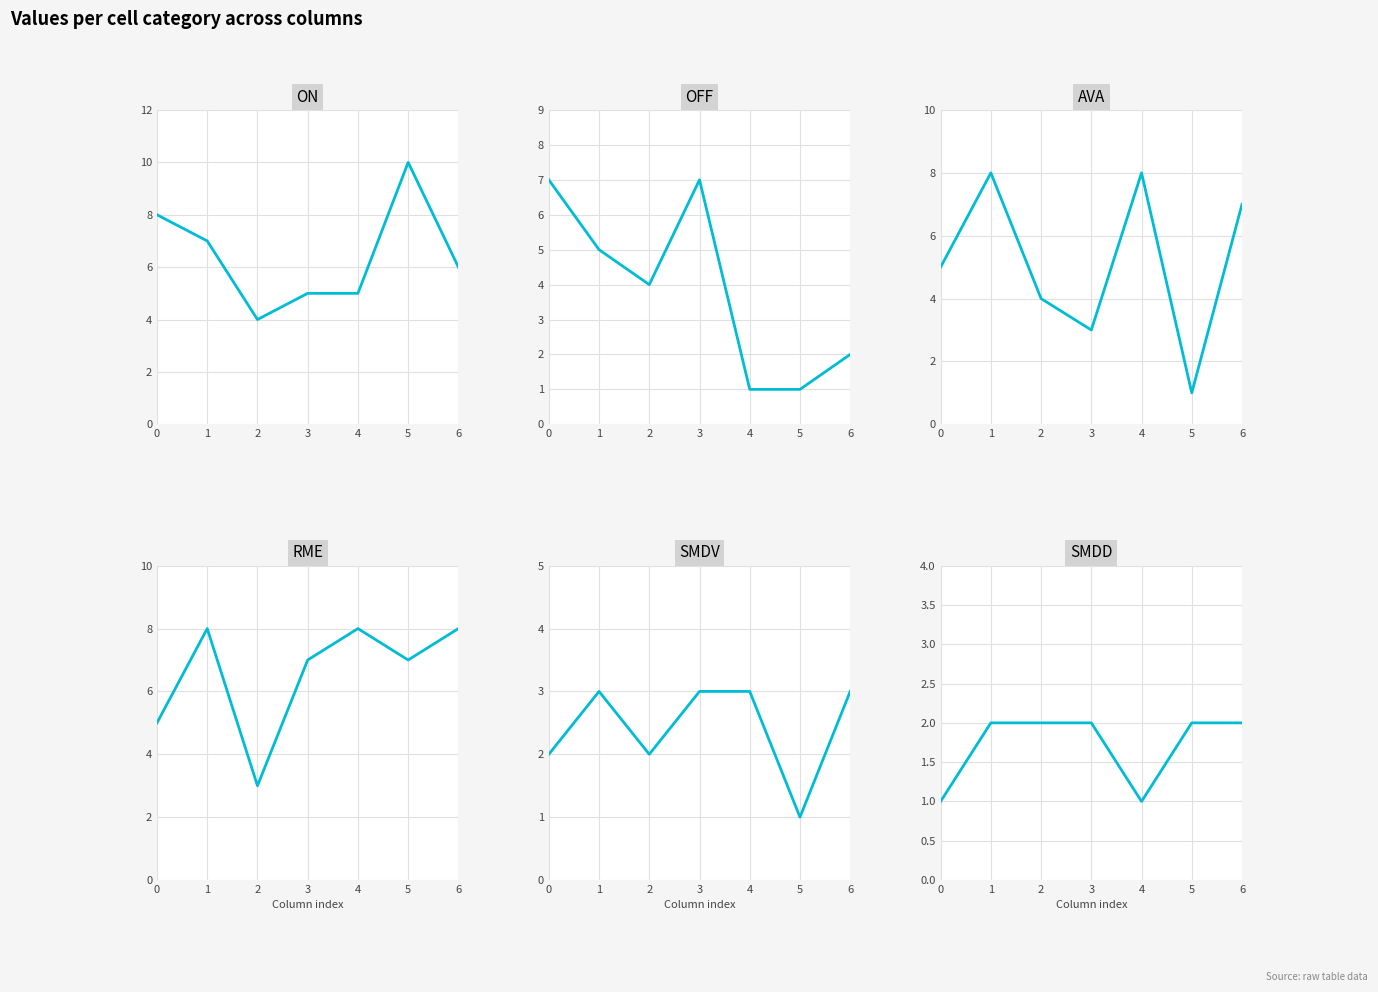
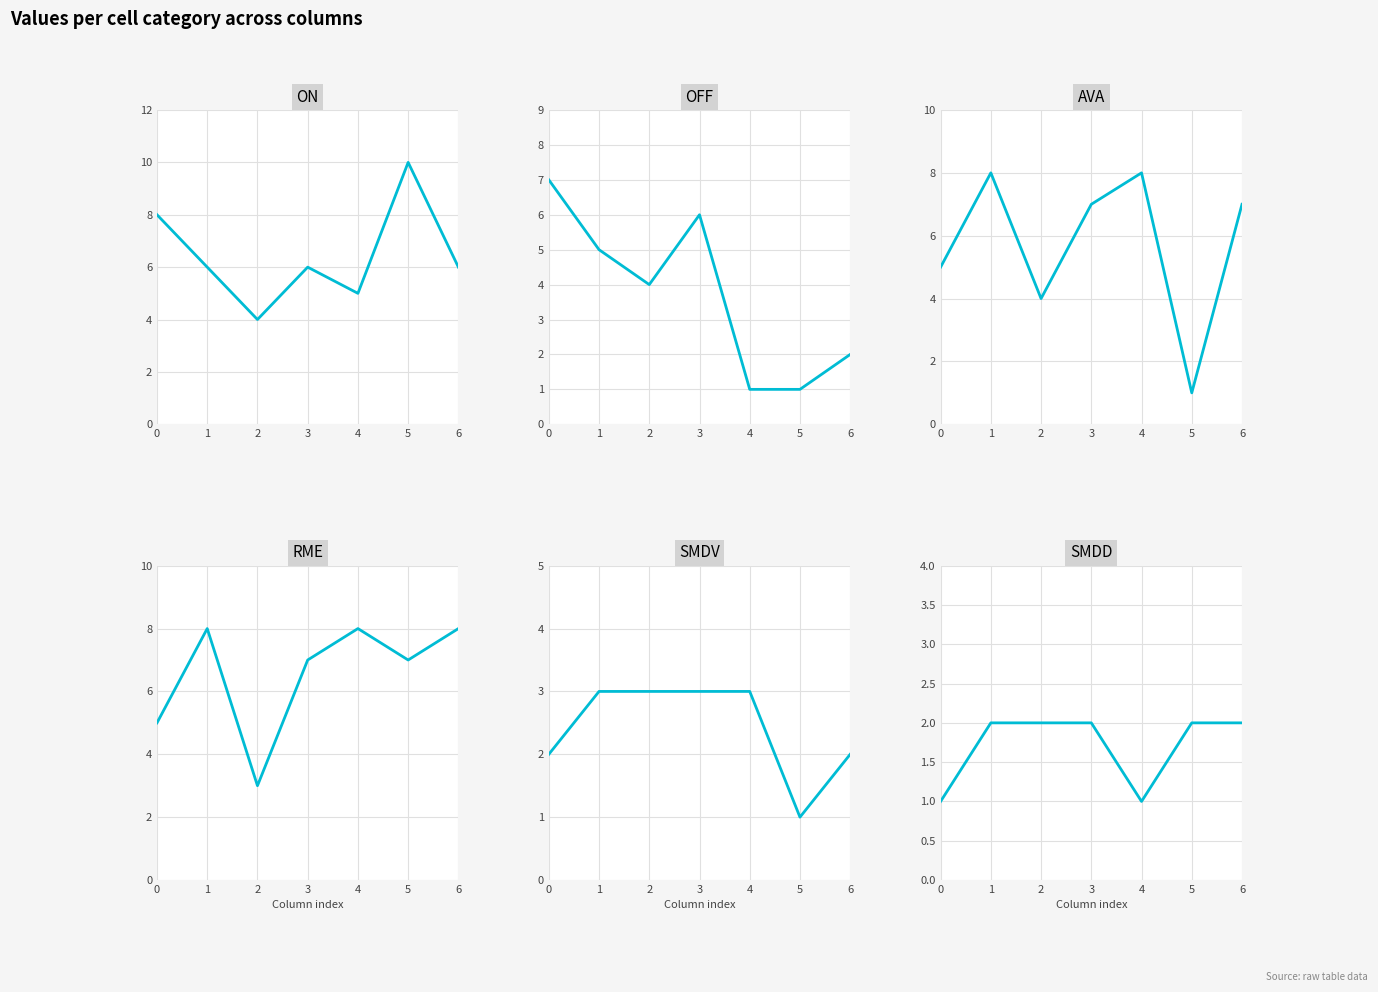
  {
    "ON": {
      "0": 8,
-     "1": 7,
+     "1": 6,
      "2": 4,
-     "3": 5,
+     "3": 6,
      "4": 5,
      "5": 10,
      "6": 6
    },
    "OFF": {
      "0": 7,
      "1": 5,
      "2": 4,
-     "3": 7,
+     "3": 6,
      "4": 1,
      "5": 1,
      "6": 2
    },
    "AVA": {
      "0": 5,
      "1": 8,
      "2": 4,
-     "3": 3,
+     "3": 7,
      "4": 8,
      "5": 1,
      "6": 7
    },
    "RME": {
      "0": 5.0,
      "1": 8.0,
      "2": 3.0,
      "3": 7.0,
      "4": 8.0,
      "5": 7.0,
      "6": 8.0
    },
    "SMDV": {
      "0": 2,
      "1": 3,
-     "2": 2,
+     "2": 3,
      "3": 3,
      "4": 3,
      "5": 1,
-     "6": 3
+     "6": 2
    },
    "SMDD": {
      "0": 1.0,
      "1": 2.0,
      "2": 2.0,
      "3": 2.0,
      "4": 1.0,
      "5": 2.0,
      "6": 2.0
    }
  }
